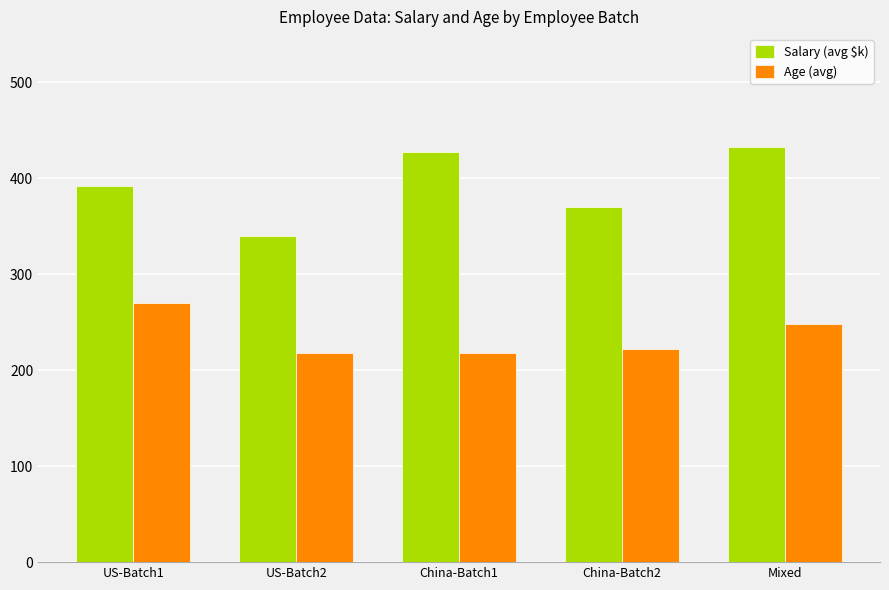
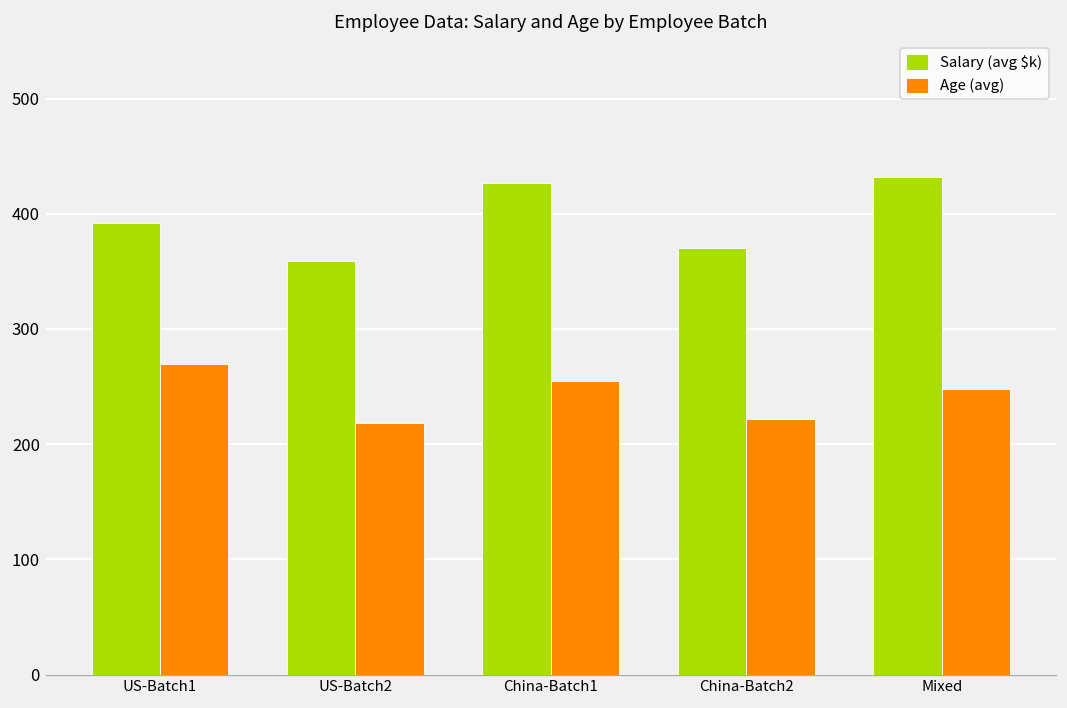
  {
    "Salary (avg $k)": {
      "US-Batch1": 390,
-     "US-Batch2": 340,
+     "US-Batch2": 360,
      "China-Batch1": 430,
      "China-Batch2": 370,
      "Mixed": 430
    },
    "Age (avg)": {
      "US-Batch1": 270,
      "US-Batch2": 220,
-     "China-Batch1": 220,
+     "China-Batch1": 260,
      "China-Batch2": 220,
      "Mixed": 250
    }
  }
